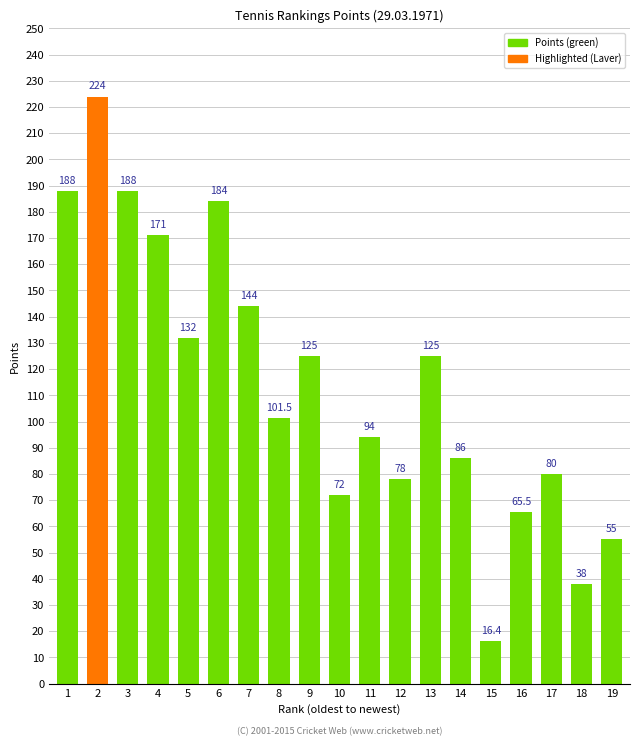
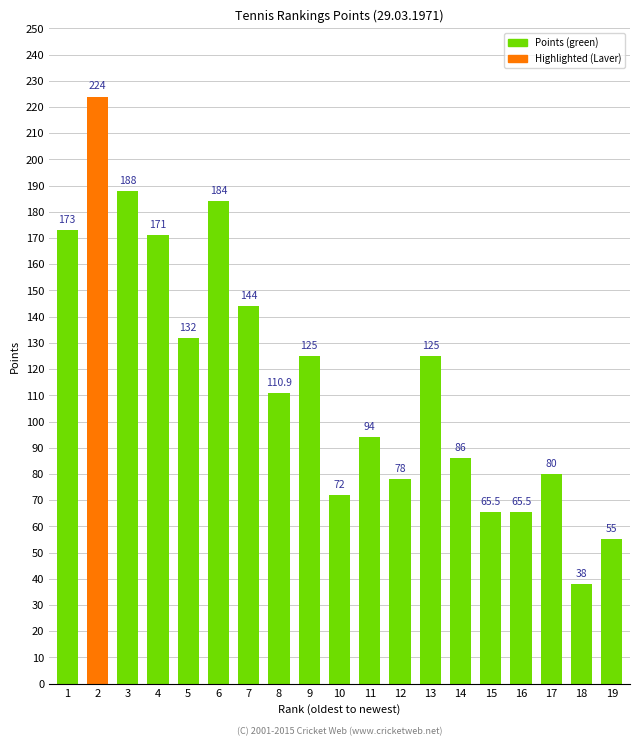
  {
-   "1": 188,
+   "1": 173,
    "2": 224,
    "3": 188,
    "4": 171,
    "5": 132,
    "6": 184,
    "7": 144,
-   "8": 101.5,
+   "8": 110.9,
    "9": 125,
    "10": 72,
    "11": 94,
    "12": 78,
    "13": 125,
    "14": 86,
-   "15": 16.4,
+   "15": 65.5,
    "16": 65.5,
    "17": 80,
    "18": 38,
    "19": 55
  }
